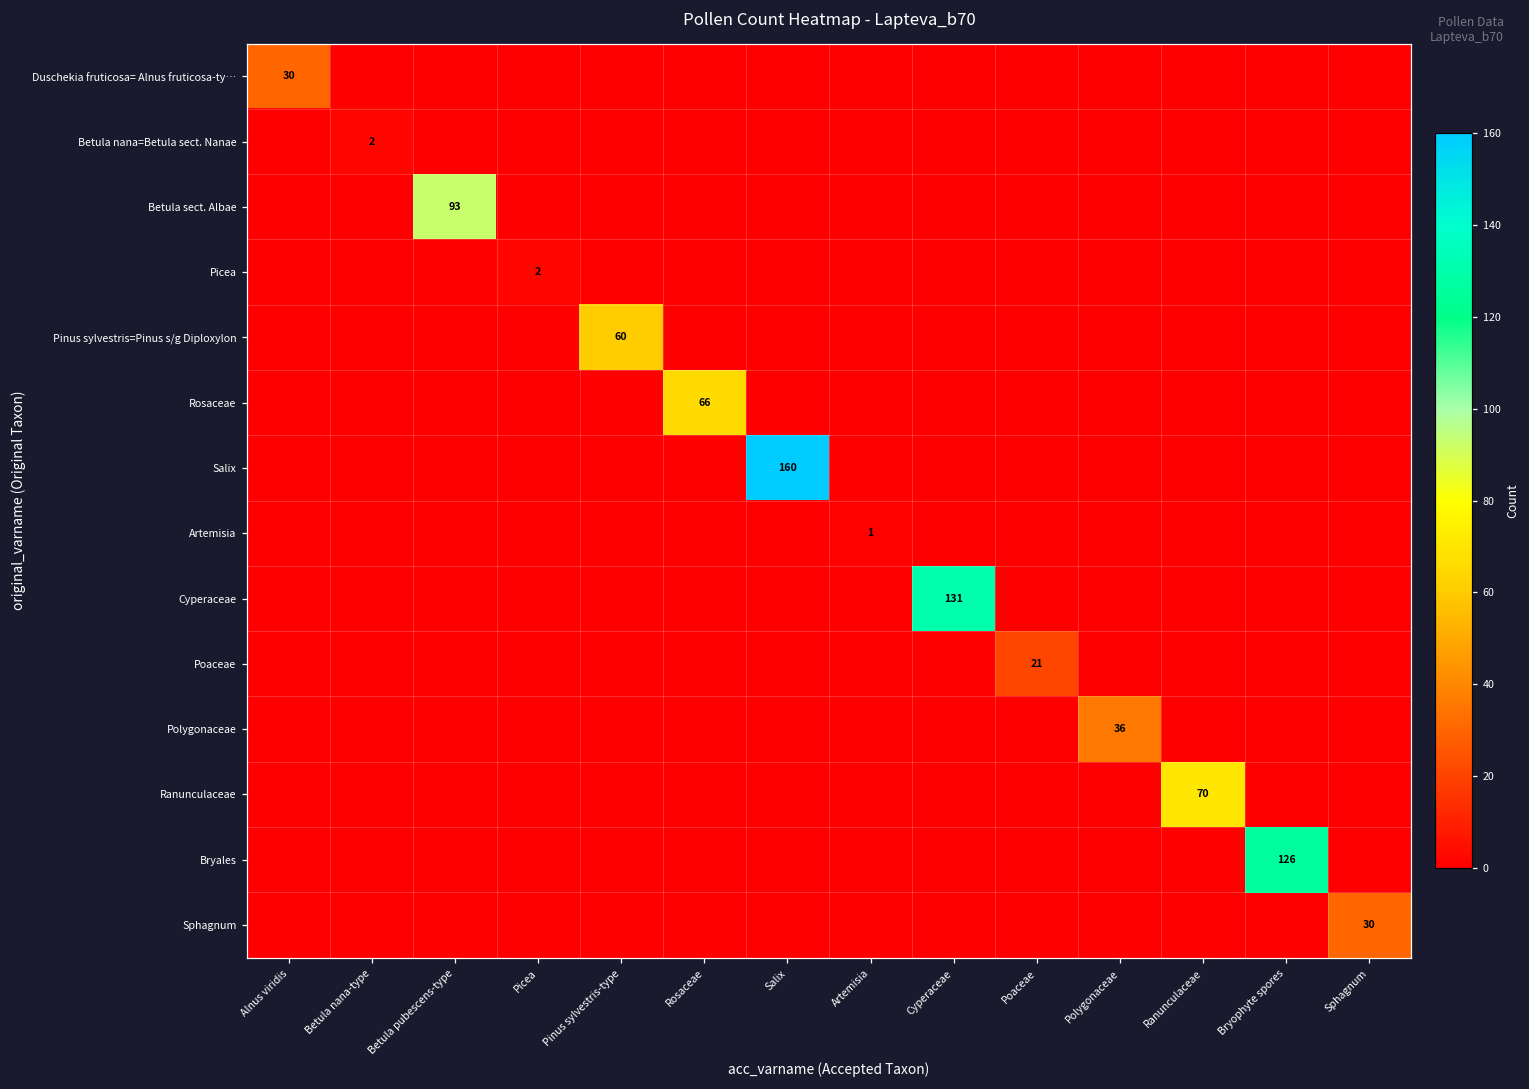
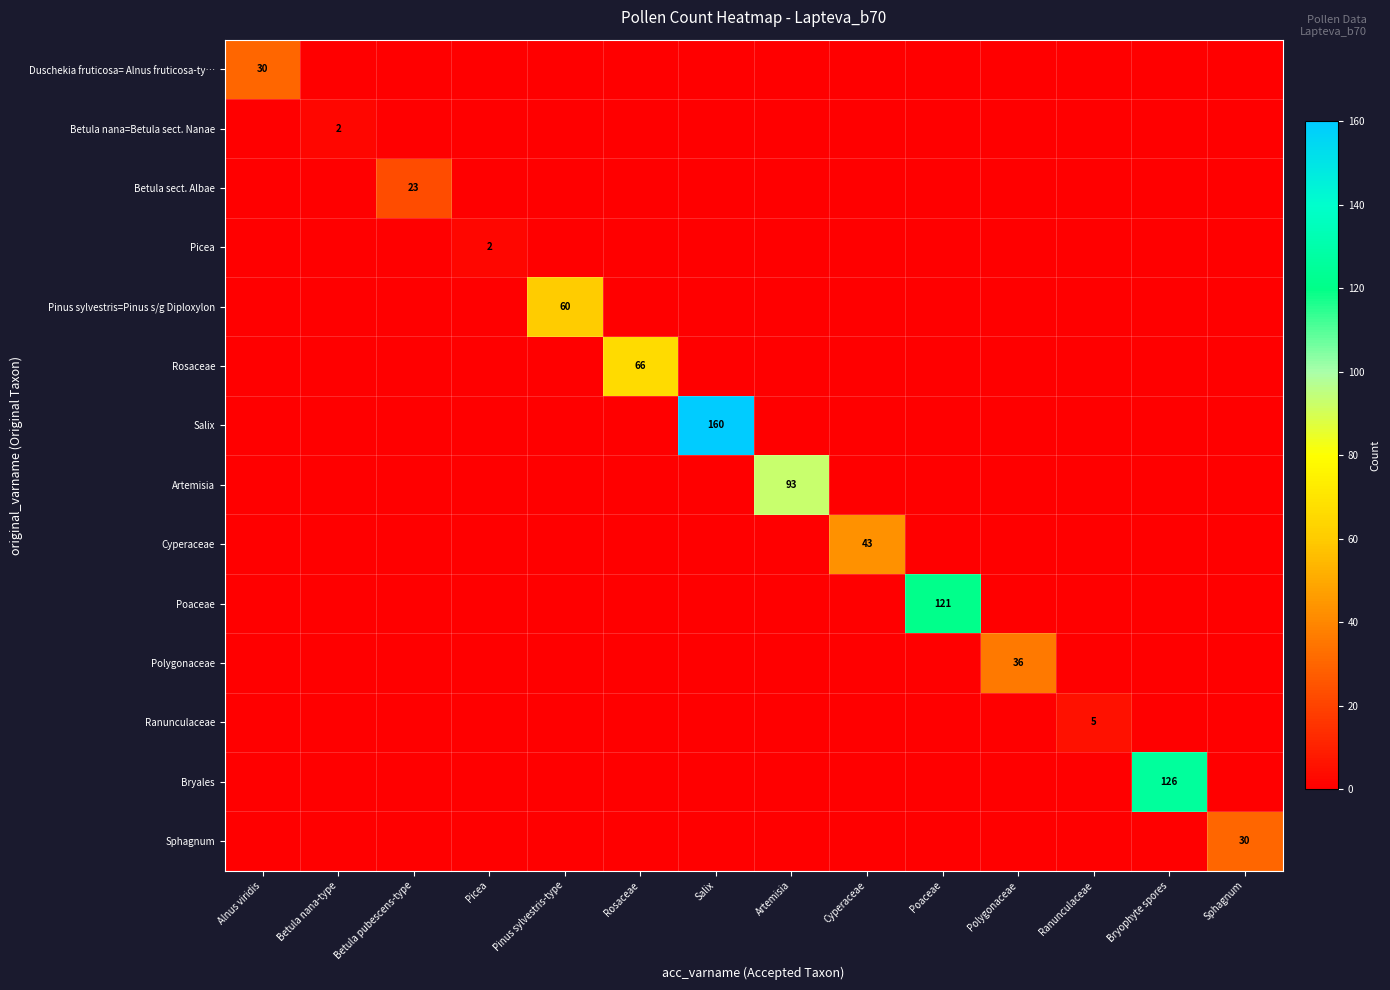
  {
    "Duschekia fruticosa= Alnus fruticosa-ty…": {
      "Alnus viridis": 30
    },
    "Betula nana=Betula sect. Nanae": {
      "Betula nana-type": 2
    },
    "Betula sect. Albae": {
-     "Betula pubescens-type": 93
+     "Betula pubescens-type": 23
    },
    "Picea": {
      "Picea": 2
    },
    "Pinus sylvestris=Pinus s/g Diploxylon": {
      "Pinus sylvestris-type": 60
    },
    "Rosaceae": {
      "Rosaceae": 66
    },
    "Salix": {
      "Salix": 160
    },
    "Artemisia": {
-     "Artemisia": 1
+     "Artemisia": 93
    },
    "Cyperaceae": {
-     "Cyperaceae": 131
+     "Cyperaceae": 43
    },
    "Poaceae": {
-     "Poaceae": 21
+     "Poaceae": 121
    },
    "Polygonaceae": {
      "Polygonaceae": 36
    },
    "Ranunculaceae": {
-     "Ranunculaceae": 70
+     "Ranunculaceae": 5
    },
    "Bryales": {
      "Bryophyte spores": 126
    },
    "Sphagnum": {
      "Sphagnum": 30
    }
  }
